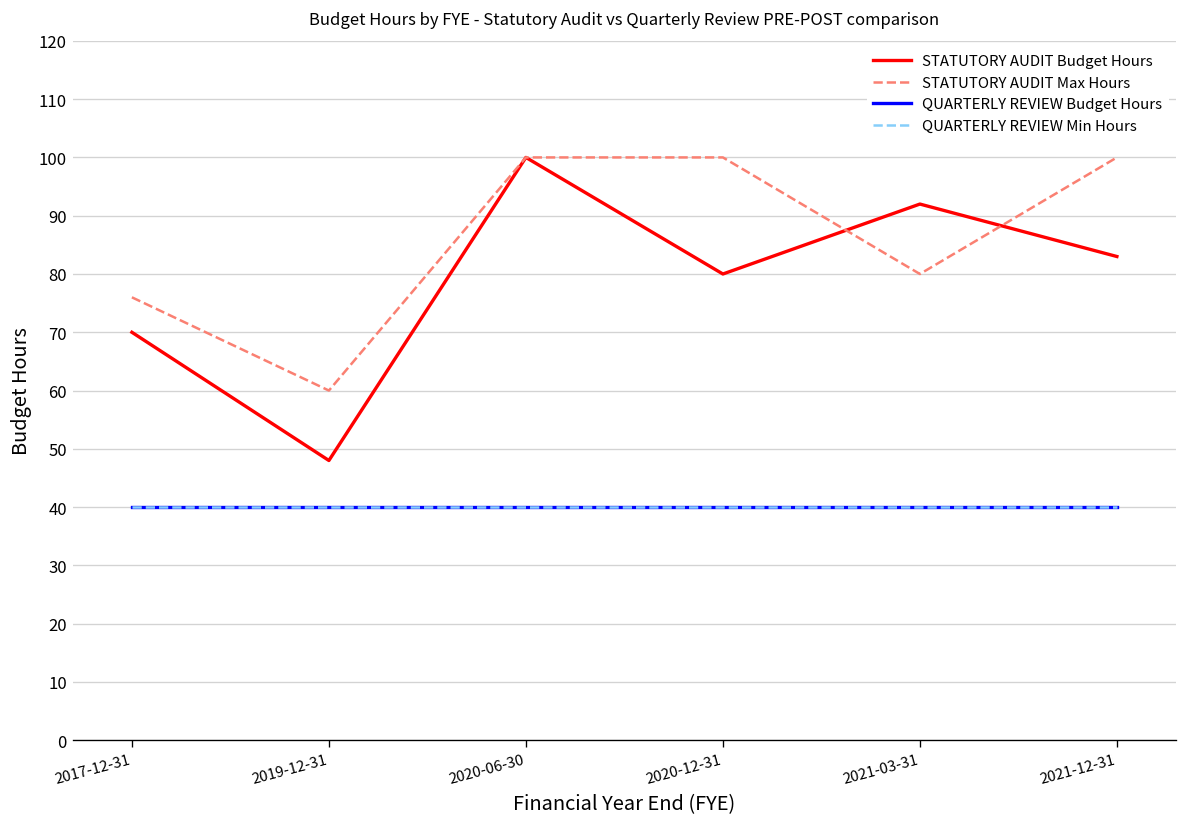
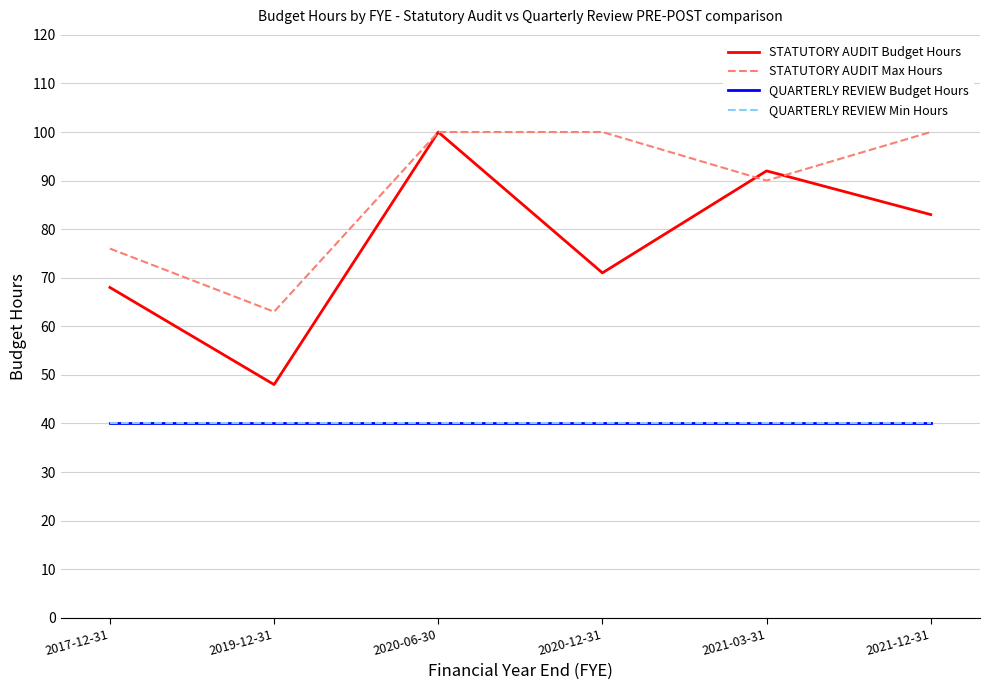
  {
    "STATUTORY AUDIT Budget Hours": {
-     "2017-12-31": 70,
+     "2017-12-31": 68,
      "2019-12-31": 48,
-     "2020-12-31": 80,
+     "2020-12-31": 71,
      "2021-03-31": 92,
      "2021-12-31": 83
    },
    "STATUTORY AUDIT Max Hours": {
      "2017-12-31": 76,
-     "2019-12-31": 60,
+     "2019-12-31": 63,
      "2020-12-31": 100,
-     "2021-03-31": 80,
+     "2021-03-31": 90,
      "2021-12-31": 100
    },
    "QUARTERLY REVIEW Min Hours": {
      "2017-12-31": 40,
      "2019-12-31": 40,
      "2020-06-30": 40,
      "2020-12-31": 40,
      "2021-03-31": 40,
      "2021-12-31": 40
    }
  }
